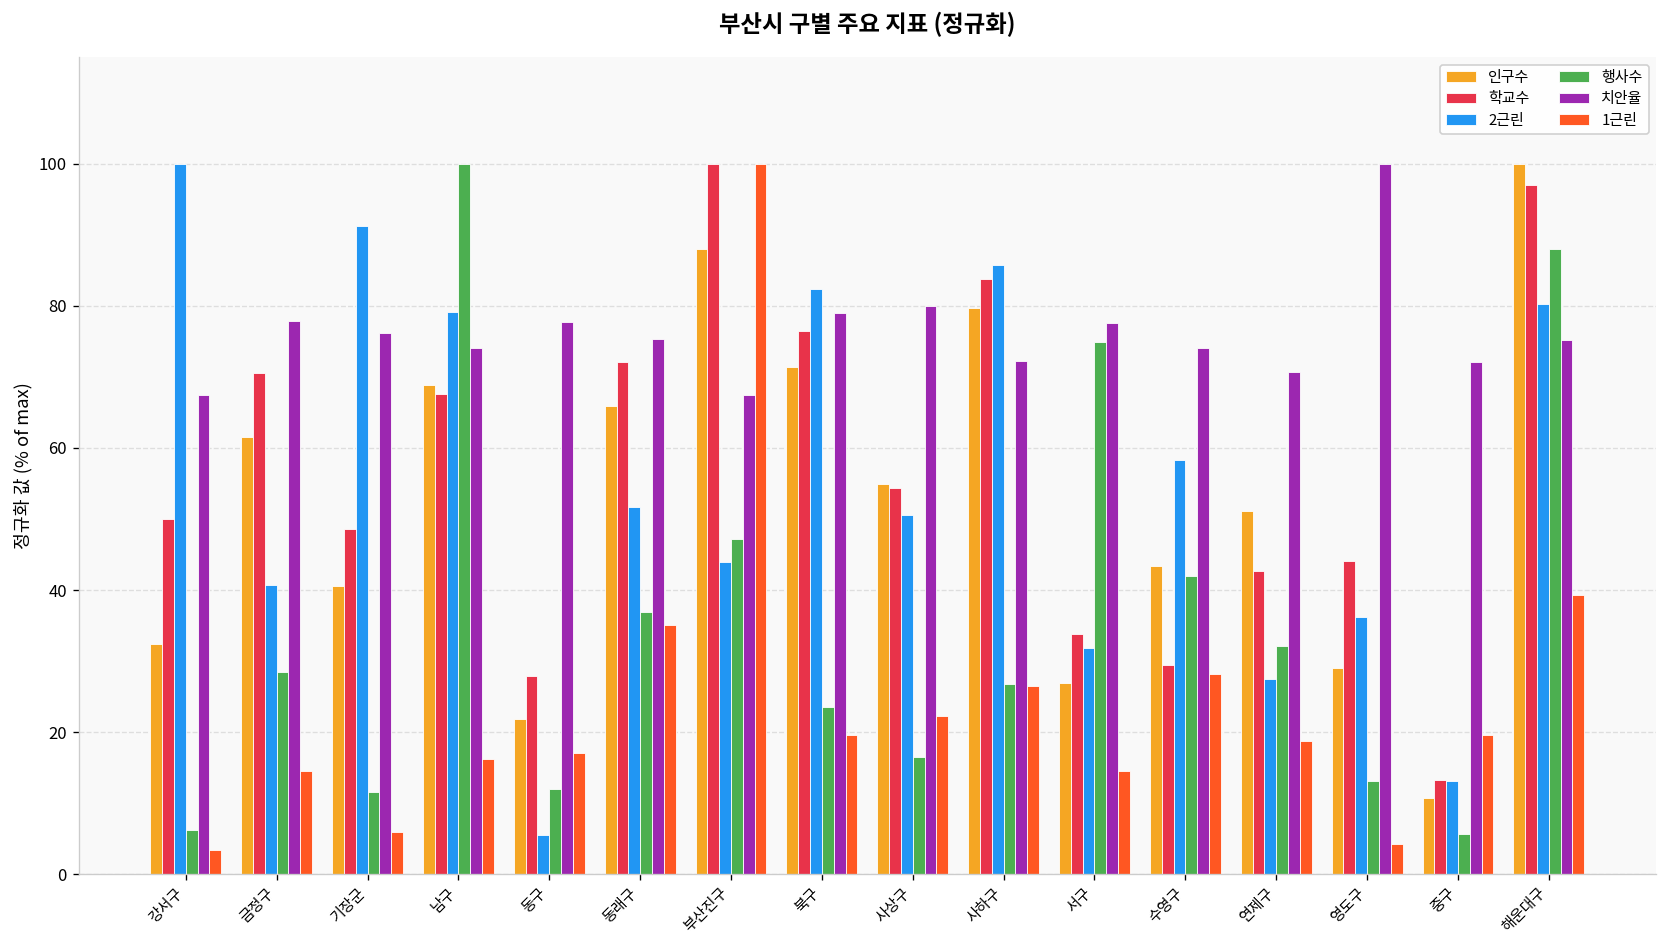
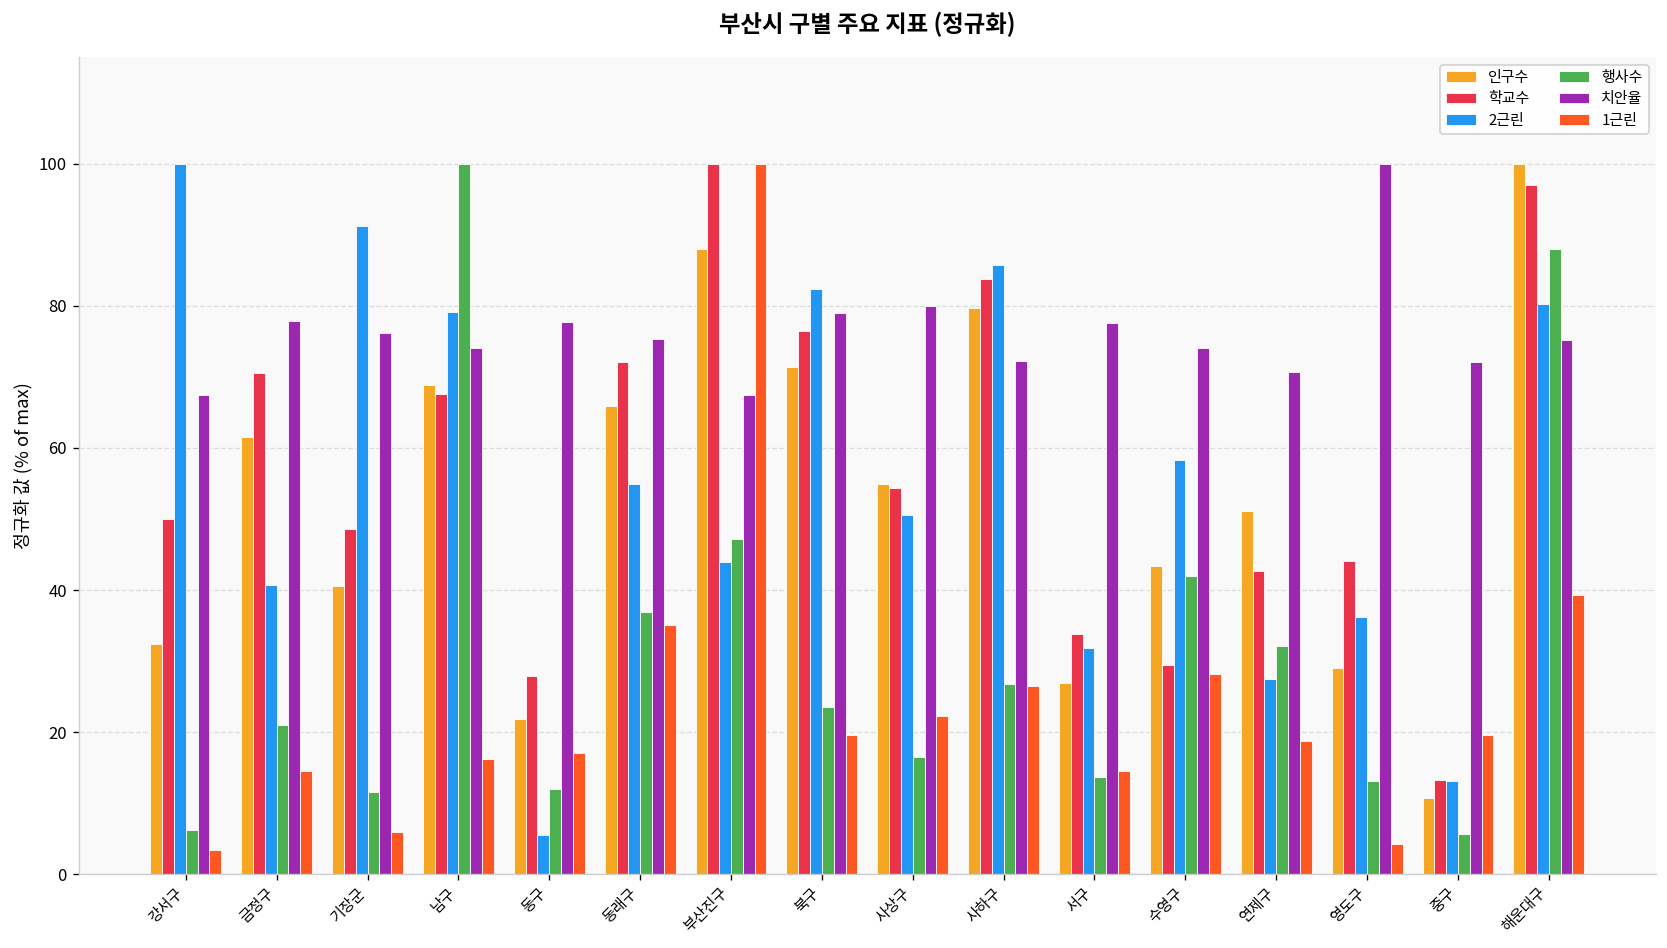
  {
    "인구수": {
      "강서구": 32,
      "금정구": 62,
      "기장군": 41,
      "남구": 69,
      "동구": 22,
      "동래구": 66,
      "부산진구": 88,
      "북구": 71,
      "사상구": 55,
      "사하구": 80,
      "서구": 27,
      "수영구": 43,
      "연제구": 51,
      "영도구": 29,
      "중구": 11,
      "해운대구": 100
    },
    "2근린": {
      "강서구": 100,
      "금정구": 41,
      "기장군": 91,
      "남구": 79,
      "동구": 5,
-     "동래구": 52,
+     "동래구": 55,
      "부산진구": 44,
      "북구": 82,
      "사상구": 51,
      "사하구": 86,
      "서구": 32,
      "수영구": 58,
      "연제구": 27,
      "영도구": 36,
      "중구": 13,
      "해운대구": 80
    },
    "행사수": {
      "강서구": 6,
-     "금정구": 28,
+     "금정구": 21,
      "기장군": 12,
      "남구": 100,
      "동구": 12,
      "동래구": 37,
      "부산진구": 47,
      "북구": 24,
      "사상구": 17,
      "사하구": 27,
-     "서구": 75,
+     "서구": 14,
      "수영구": 42,
      "연제구": 32,
      "영도구": 13,
      "중구": 6,
      "해운대구": 88
    },
    "치안율": {
      "강서구": 68,
      "금정구": 78,
      "기장군": 76,
      "남구": 74,
      "동구": 78,
      "동래구": 75,
      "부산진구": 67,
      "북구": 79,
      "사상구": 80,
      "사하구": 72,
      "서구": 78,
      "수영구": 74,
      "연제구": 71,
      "영도구": 100,
      "중구": 72,
      "해운대구": 75
    }
  }
